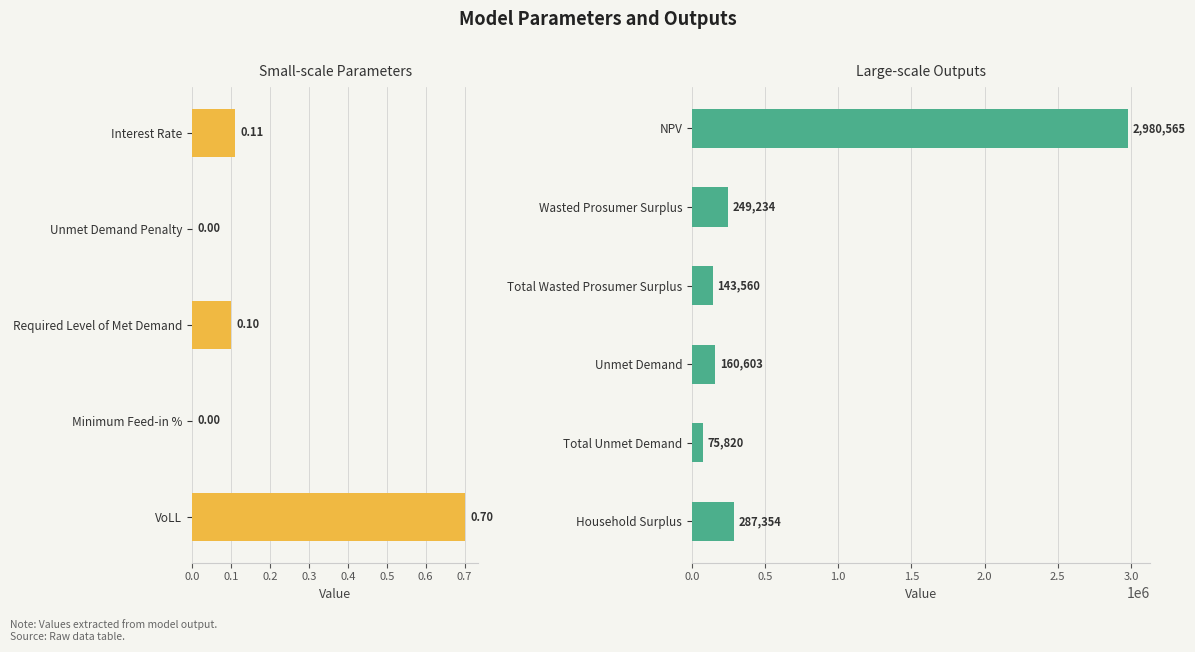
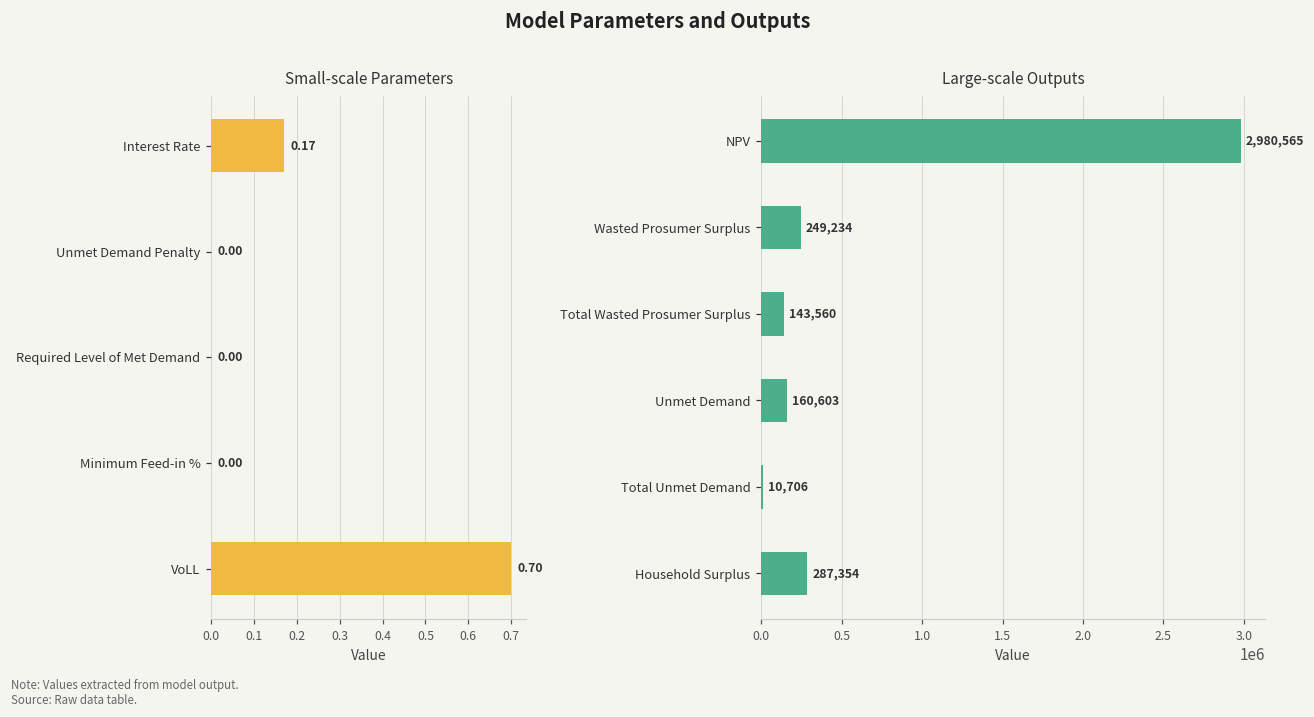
  {
    "Small-scale Parameters": {
-     "Interest Rate": "0.11",
+     "Interest Rate": "0.17",
      "Unmet Demand Penalty": "0.00",
-     "Required Level of Met Demand": "0.10",
+     "Required Level of Met Demand": "0.00",
      "Minimum Feed-in %": "0.00",
      "VoLL": "0.70"
    },
    "Large-scale Outputs": {
      "NPV": "2,980,565",
      "Wasted Prosumer Surplus": "249,234",
      "Total Wasted Prosumer Surplus": "143,560",
      "Unmet Demand": "160,603",
-     "Total Unmet Demand": "75,820",
+     "Total Unmet Demand": "10,706",
      "Household Surplus": "287,354"
    }
  }
